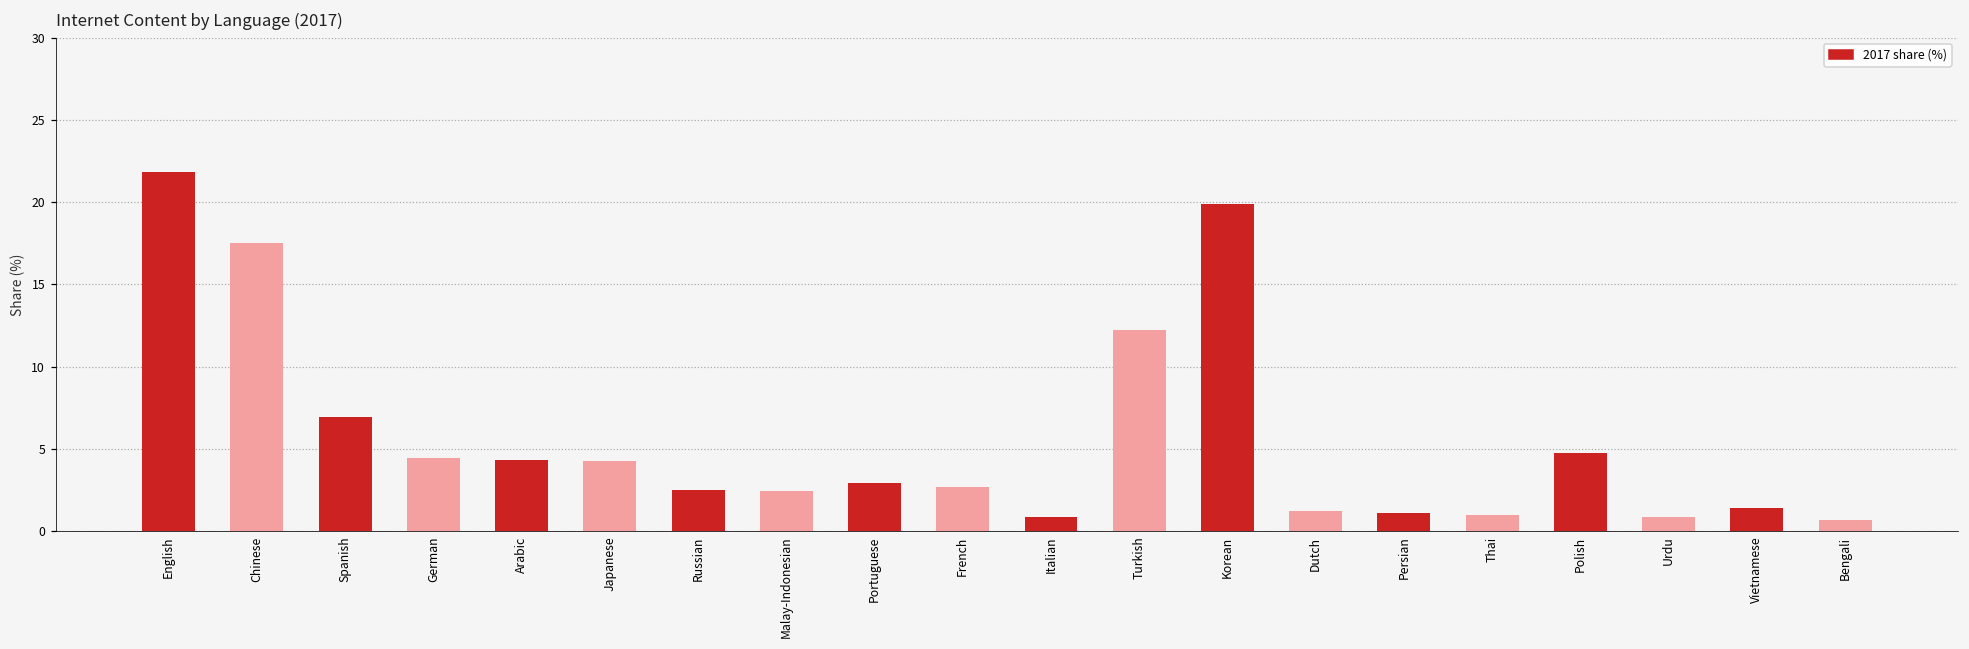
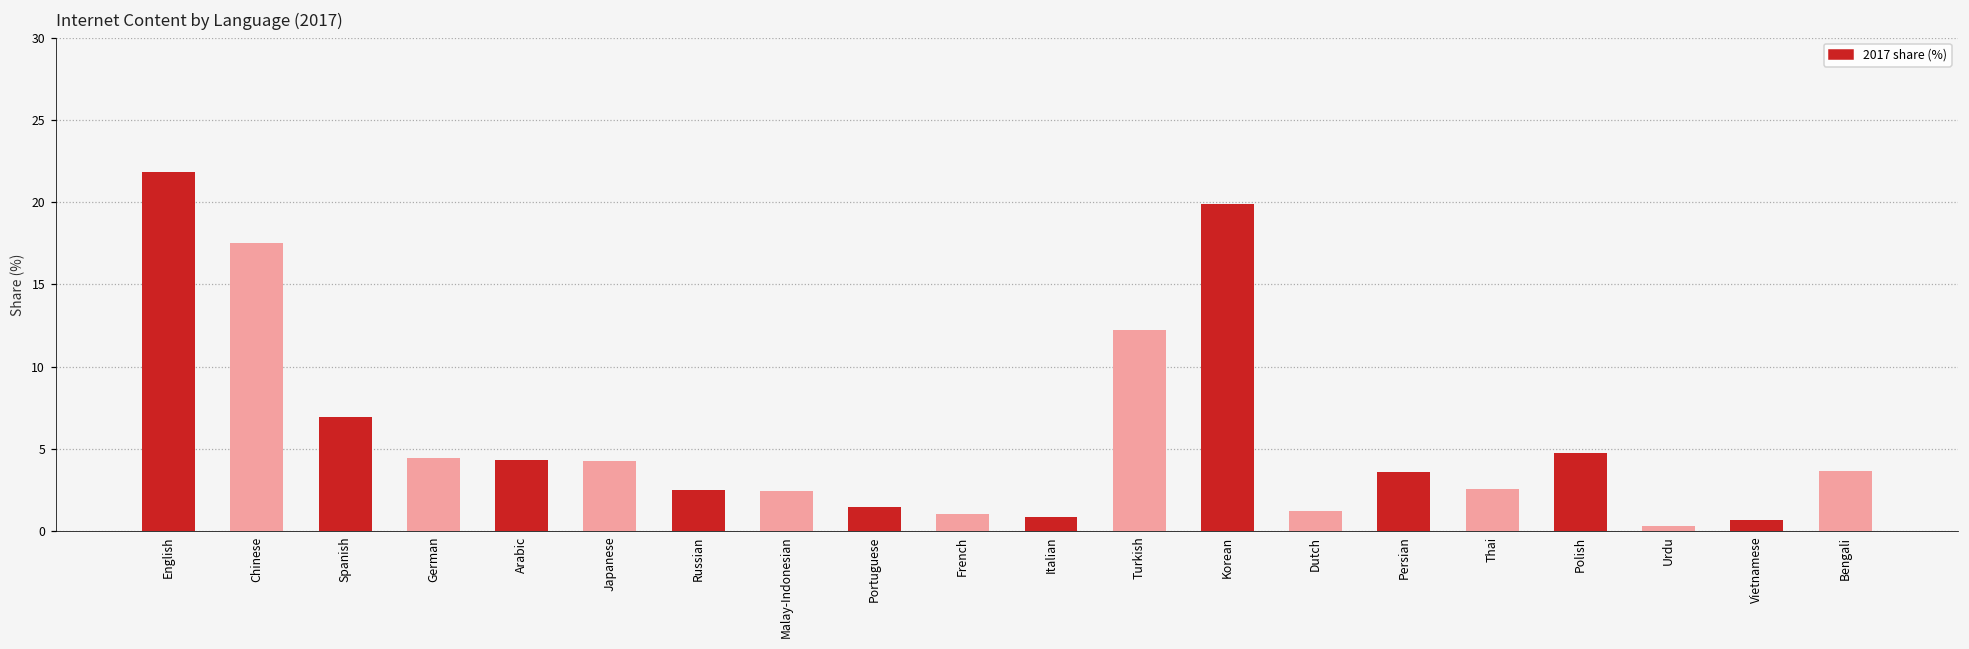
  {
    "English": 21.9,
    "Chinese": 17.5,
    "Spanish": 7.0,
    "German": 4.5,
    "Arabic": 4.3,
    "Japanese": 4.3,
    "Russian": 2.5,
    "Malay-Indonesian": 2.4,
-   "Portuguese": 3.0,
-   "French": 2.7,
+   "Portuguese": 1.5,
+   "French": 1.1,
    "Italian": 0.9,
    "Turkish": 12.2,
    "Korean": 19.9,
    "Dutch": 1.3,
-   "Persian": 1.1,
-   "Thai": 1.0,
+   "Persian": 3.6,
+   "Thai": 2.6,
    "Polish": 4.8,
-   "Urdu": 0.9,
-   "Vietnamese": 1.4,
-   "Bengali": 0.7
+   "Urdu": 0.3,
+   "Vietnamese": 0.7,
+   "Bengali": 3.7
  }
